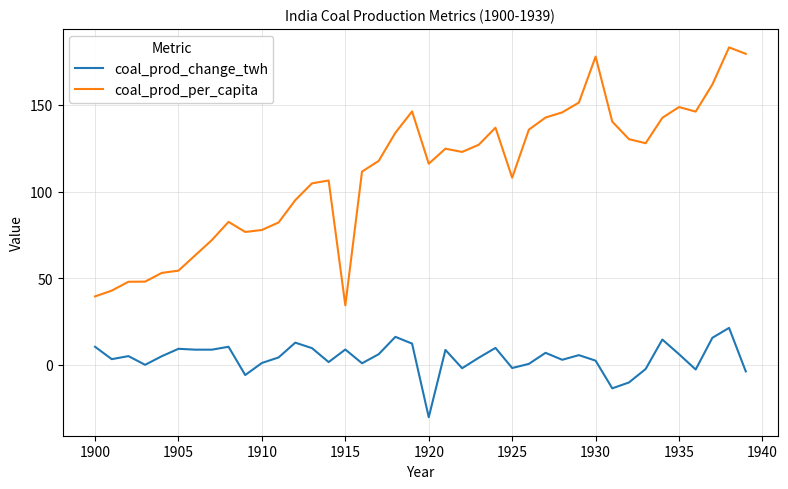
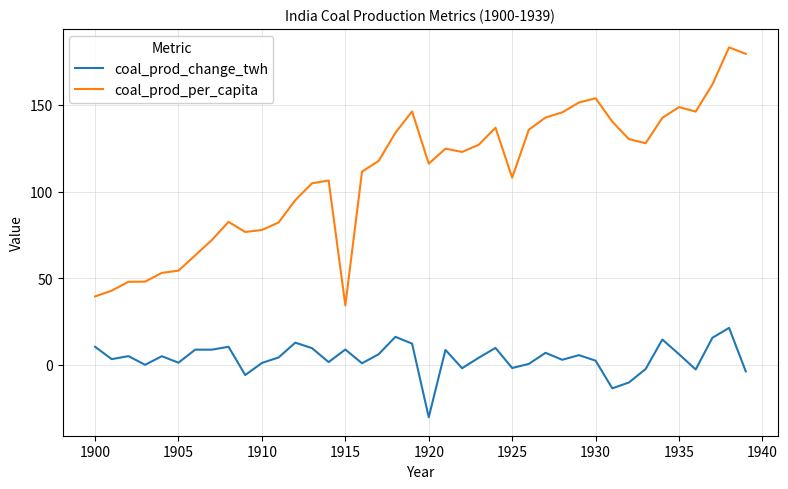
  {
    "coal_prod_change_twh": {
      "1900": 10,
-     "1905": 9,
+     "1905": 1,
      "1910": 1,
      "1915": 9,
      "1920": -30,
      "1925": -2,
      "1930": 2,
      "1935": 6
    },
    "coal_prod_per_capita": {
      "1900": 40,
      "1905": 54,
      "1910": 78,
      "1915": 34,
      "1920": 116,
      "1925": 108,
-     "1930": 178,
+     "1930": 154,
      "1935": 149
    }
  }
